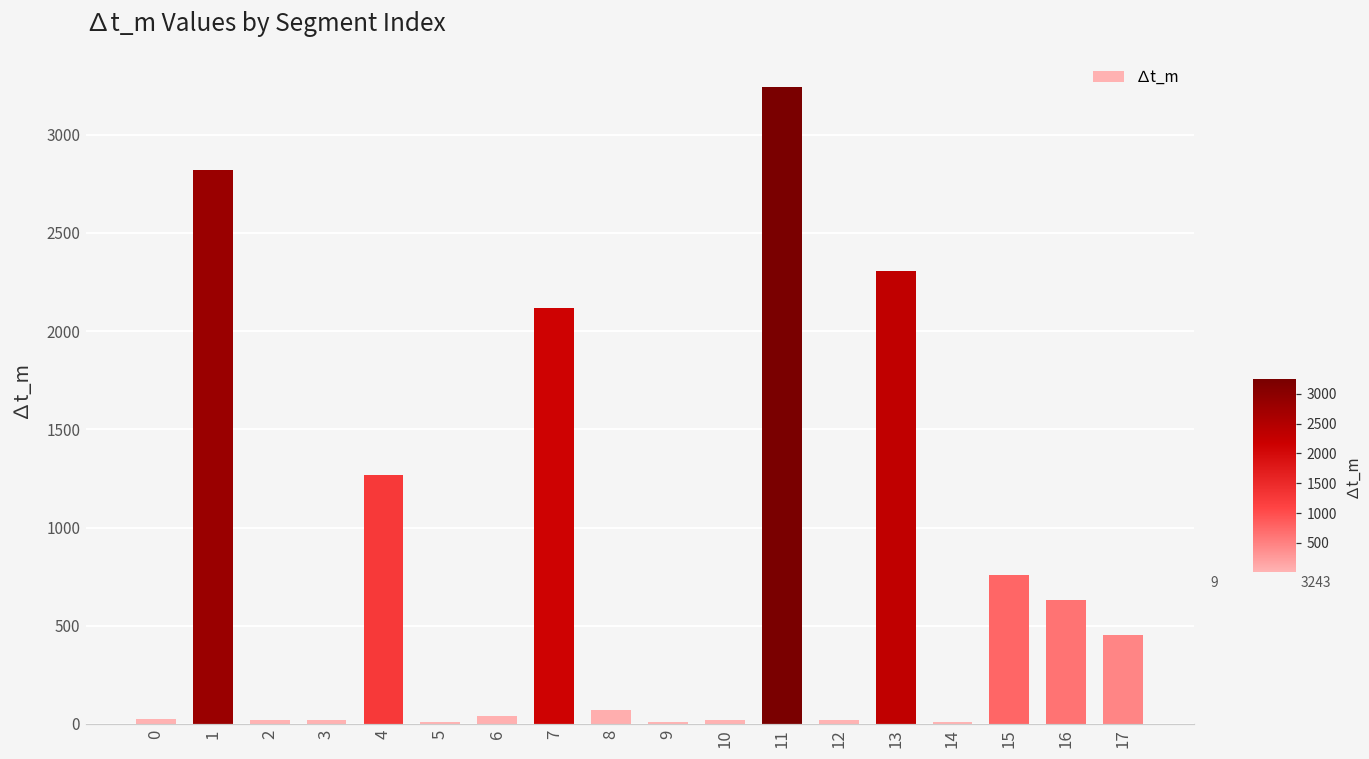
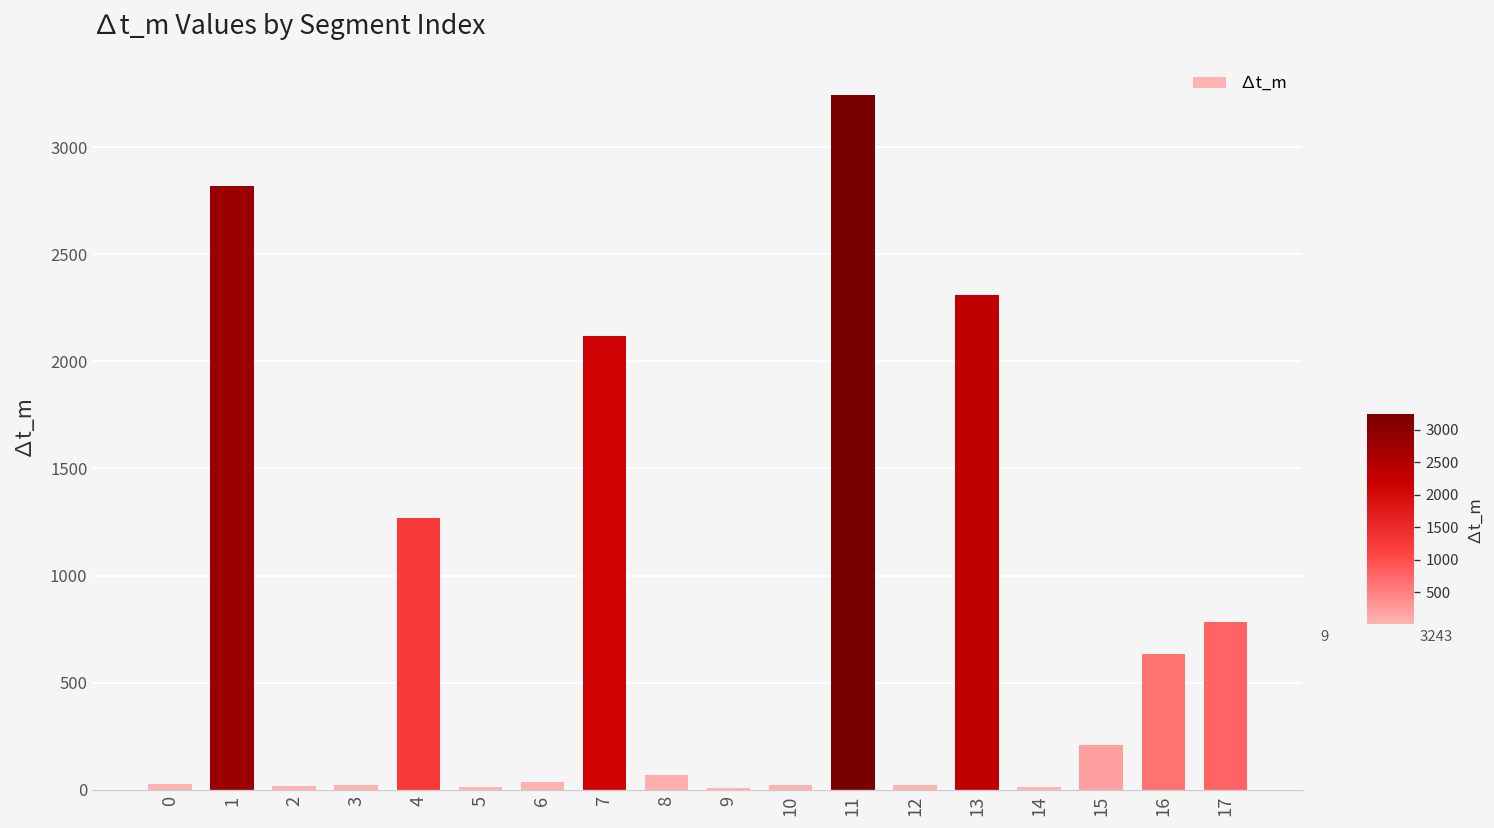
  {
    "0": 30,
    "1": 2820,
    "2": 20,
    "3": 20,
    "4": 1270,
    "6": 40,
    "7": 2120,
    "8": 70,
    "10": 20,
    "11": 3240,
    "12": 20,
    "13": 2310,
-   "15": 760,
+   "15": 210,
    "16": 630,
-   "17": 450
+   "17": 780
  }
